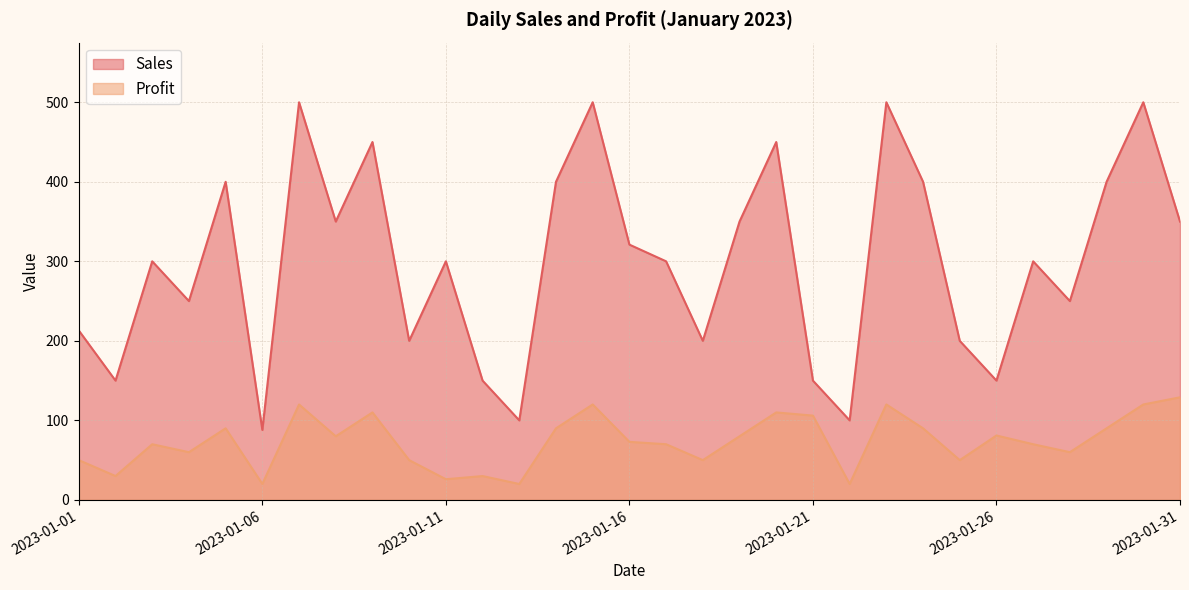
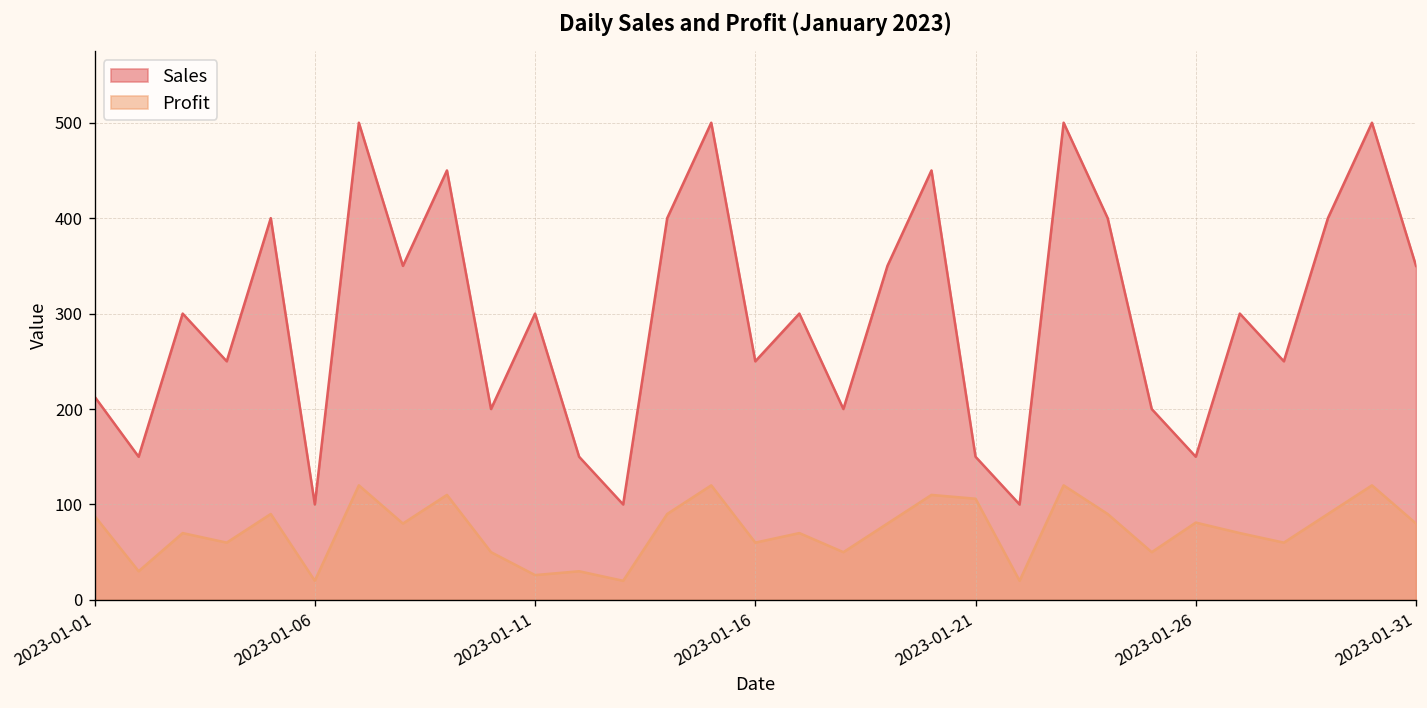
  {
    "Sales": {
      "2023-01-01": 210,
-     "2023-01-06": 90,
+     "2023-01-06": 100,
      "2023-01-11": 300,
-     "2023-01-16": 320,
+     "2023-01-16": 250,
      "2023-01-21": 150,
      "2023-01-26": 150,
      "2023-01-31": 350
    },
    "Profit": {
-     "2023-01-01": 50,
+     "2023-01-01": 90,
      "2023-01-06": 20,
      "2023-01-11": 30,
-     "2023-01-16": 70,
+     "2023-01-16": 60,
      "2023-01-21": 110,
      "2023-01-26": 80,
-     "2023-01-31": 130
+     "2023-01-31": 80
    }
  }
